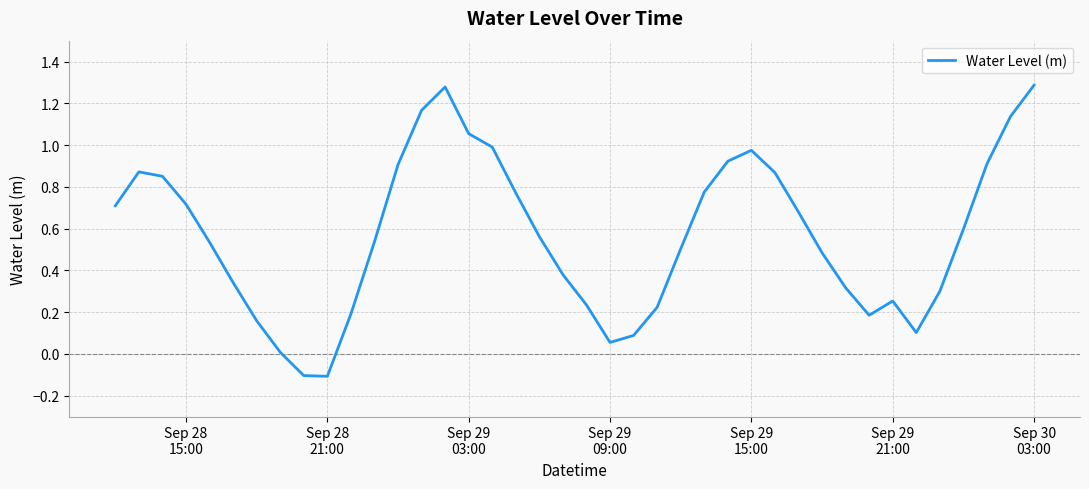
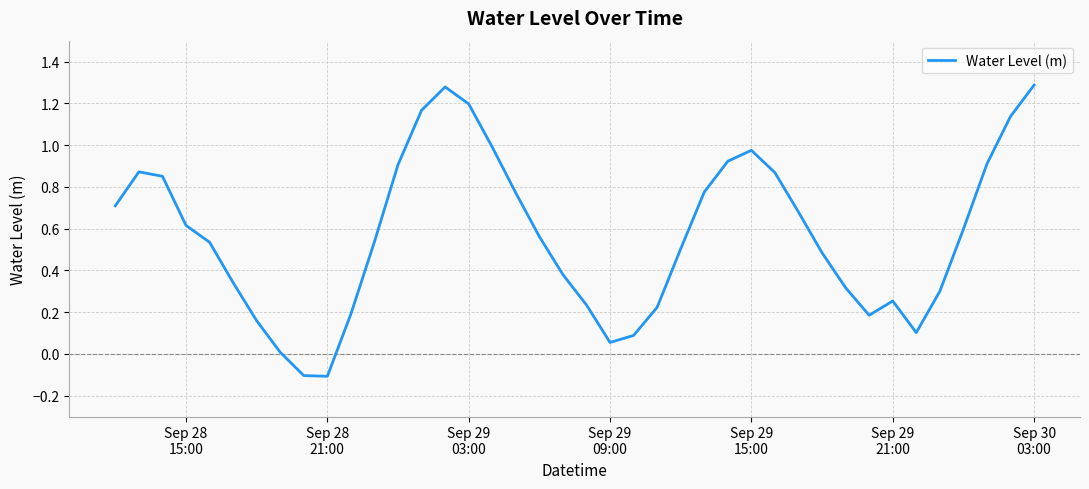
  {
-   "Sep 28 15:00": 0.72,
+   "Sep 28 15:00": 0.62,
    "Sep 28 21:00": -0.11,
-   "Sep 29 03:00": 1.05,
+   "Sep 29 03:00": 1.20,
    "Sep 29 09:00": 0.05,
    "Sep 29 15:00": 0.97,
    "Sep 29 21:00": 0.25,
    "Sep 30 03:00": 1.29
  }
